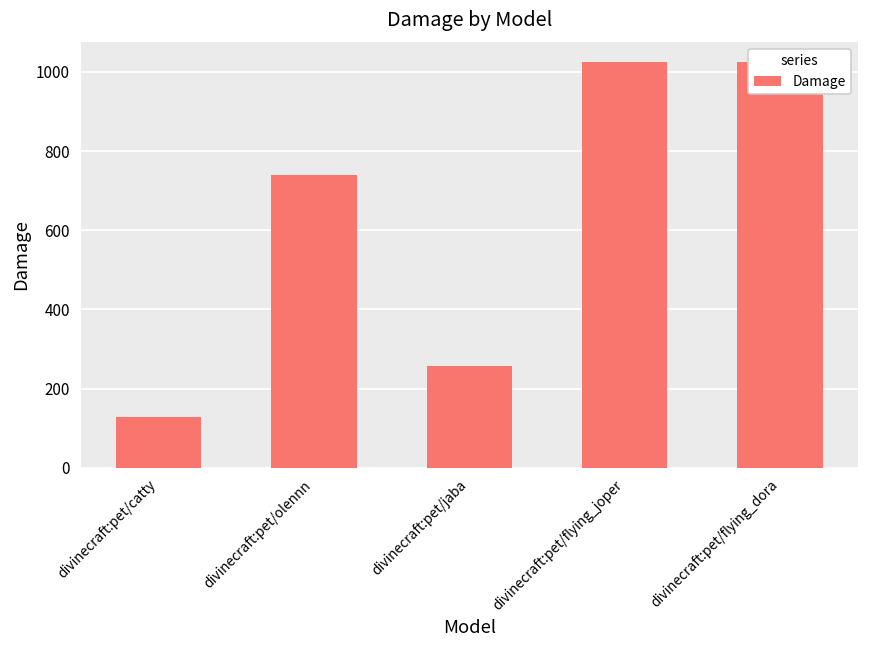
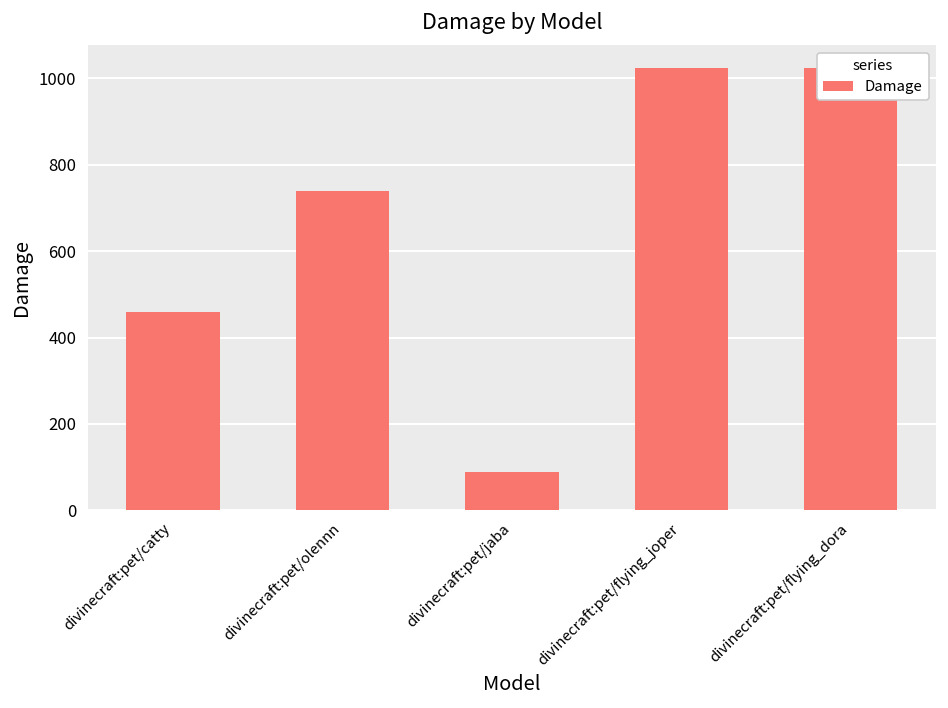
  {
-   "divinecraft:pet/catty": 130,
+   "divinecraft:pet/catty": 460,
    "divinecraft:pet/olennn": 740,
-   "divinecraft:pet/jaba": 260,
+   "divinecraft:pet/jaba": 90,
    "divinecraft:pet/flying_joper": 1020
  }
